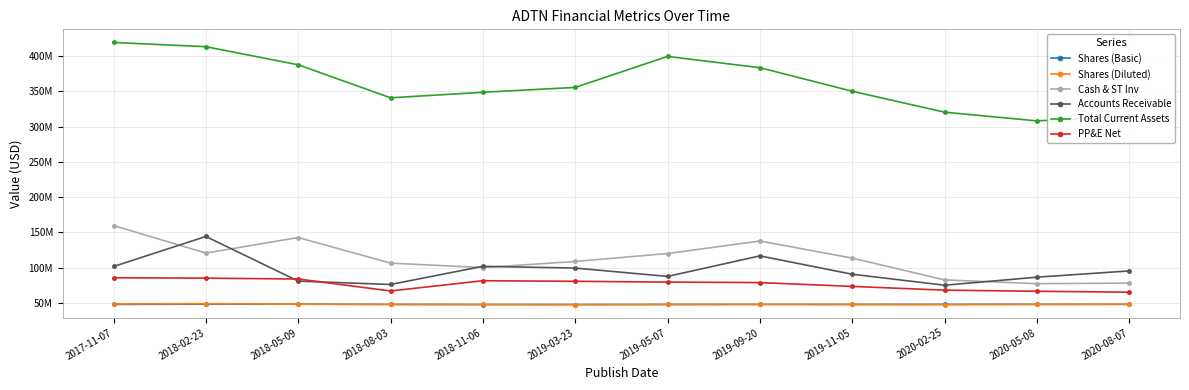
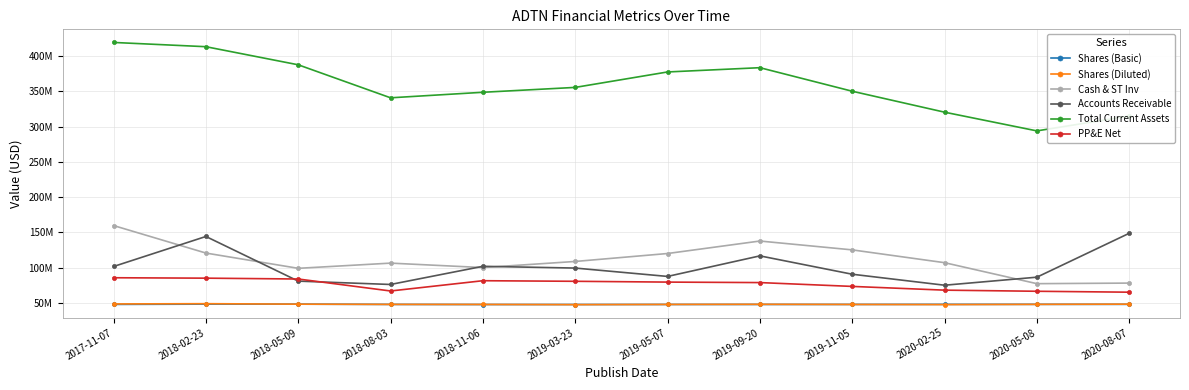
  {
    "Cash & ST Inv": {
      "2017-11-07": 160000000,
      "2018-02-23": 120000000,
-     "2018-05-09": 140000000,
+     "2018-05-09": 100000000,
      "2018-08-03": 110000000,
      "2019-03-23": 110000000,
      "2019-05-07": 120000000,
      "2019-09-20": 140000000,
-     "2019-11-05": 110000000,
-     "2020-02-25": 80000000,
+     "2019-11-05": 130000000,
+     "2020-02-25": 110000000,
      "2020-05-08": 80000000,
      "2020-08-07": 80000000
    },
    "Accounts Receivable": {
      "2017-11-07": 100000000,
      "2018-02-23": 140000000,
      "2018-08-03": 80000000,
      "2019-03-23": 100000000,
      "2019-05-07": 90000000,
      "2019-09-20": 120000000,
      "2019-11-05": 90000000,
      "2020-02-25": 80000000,
      "2020-05-08": 90000000,
-     "2020-08-07": 100000000
+     "2020-08-07": 150000000
    },
    "Total Current Assets": {
      "2017-11-07": 420000000,
      "2018-02-23": 410000000,
      "2018-05-09": 390000000,
      "2018-08-03": 340000000,
      "2018-11-06": 350000000,
      "2019-03-23": 360000000,
-     "2019-05-07": 400000000,
+     "2019-05-07": 380000000,
      "2019-09-20": 380000000,
      "2019-11-05": 350000000,
      "2020-02-25": 320000000,
-     "2020-05-08": 310000000
+     "2020-05-08": 290000000
    },
    "PP&E Net": {
      "2017-11-07": 90000000,
      "2018-02-23": 90000000,
      "2018-08-03": 70000000,
      "2018-11-06": 80000000,
      "2019-03-23": 80000000,
      "2019-05-07": 80000000,
      "2019-09-20": 80000000,
      "2019-11-05": 70000000,
      "2020-02-25": 70000000,
      "2020-05-08": 70000000,
      "2020-08-07": 70000000
    }
  }
